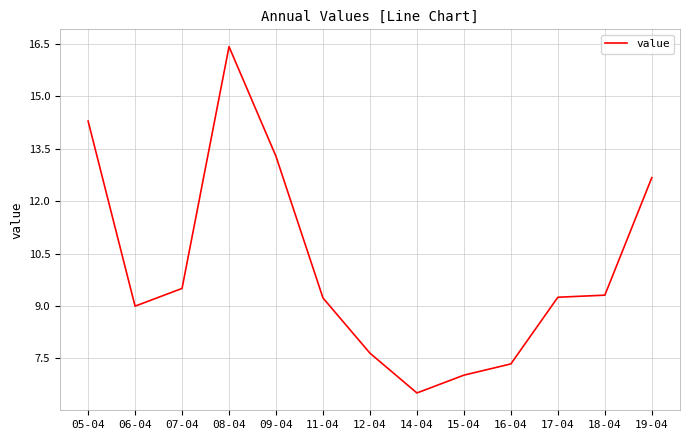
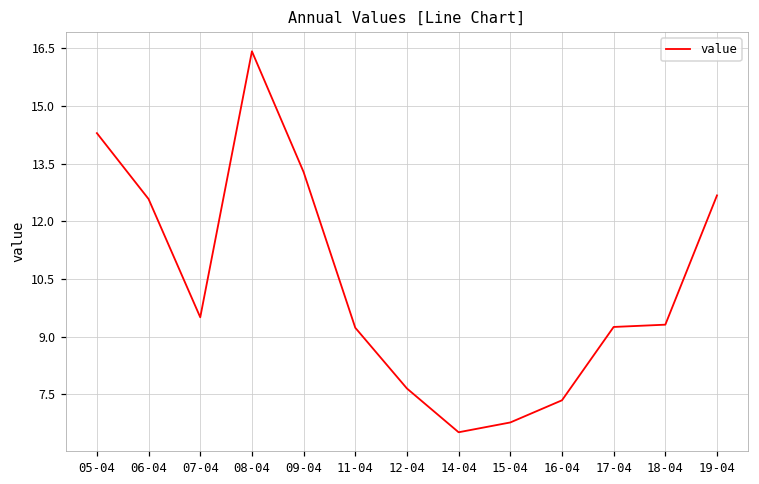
  {
    "05-04": 14.3,
-   "06-04": 9.0,
+   "06-04": 12.6,
    "07-04": 9.5,
    "08-04": 16.4,
    "09-04": 13.3,
    "11-04": 9.2,
    "12-04": 7.6,
    "14-04": 6.5,
-   "15-04": 7.0,
+   "15-04": 6.8,
    "16-04": 7.3,
    "17-04": 9.2,
    "18-04": 9.3,
    "19-04": 12.7
  }
